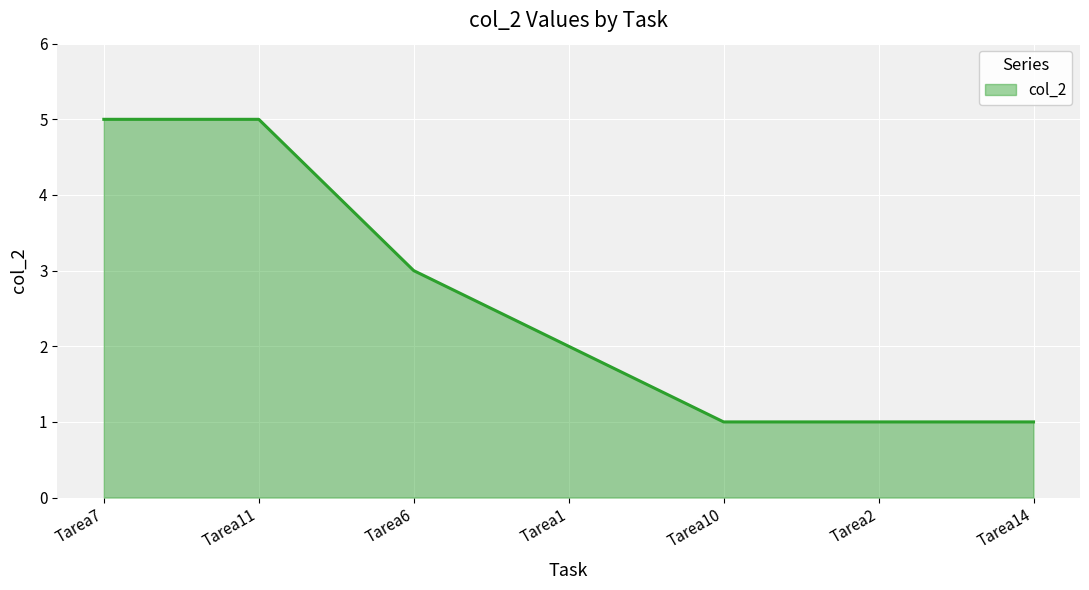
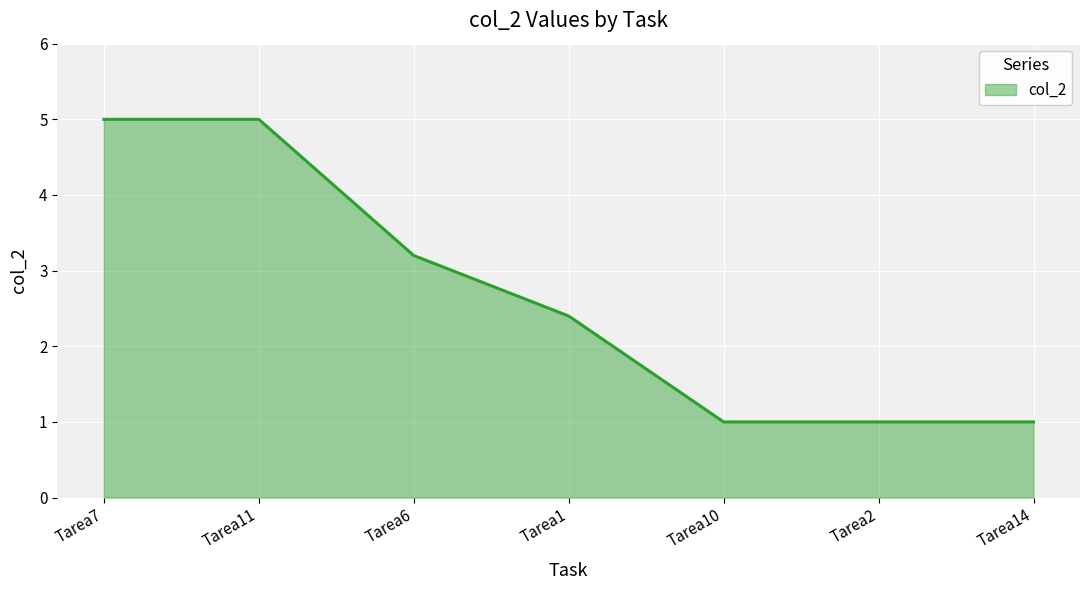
  {
    "Tarea7": 5.0,
    "Tarea11": 5.0,
-   "Tarea6": 3.0,
-   "Tarea1": 2.0,
+   "Tarea6": 3.2,
+   "Tarea1": 2.4,
    "Tarea10": 1.0,
    "Tarea2": 1.0,
    "Tarea14": 1.0
  }
